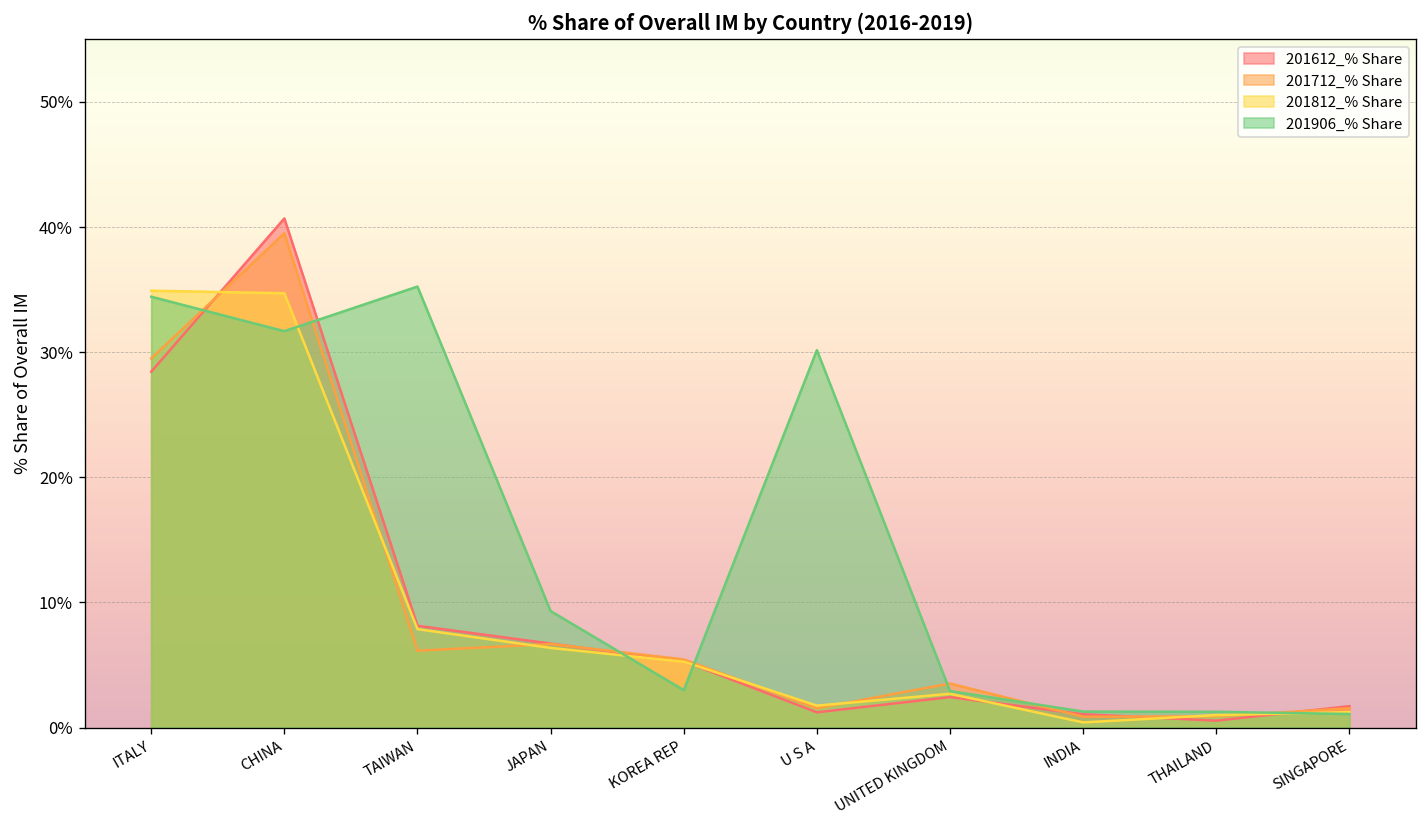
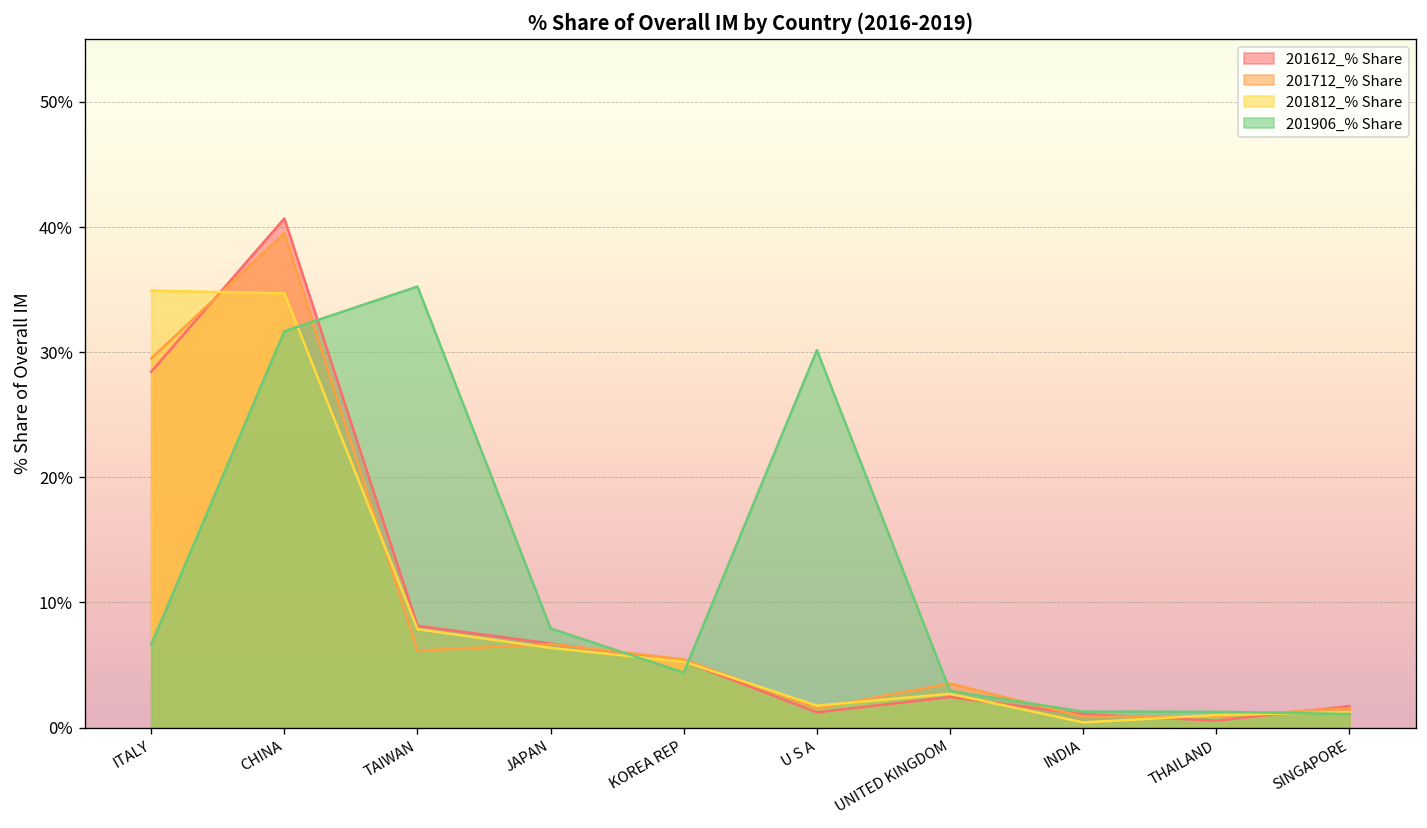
  {
    "201906_% Share": {
-     "ITALY": "34.4%",
+     "ITALY": "6.6%",
      "CHINA": "31.7%",
      "TAIWAN": "35.2%",
-     "JAPAN": "9.3%",
-     "KOREA REP": "3.0%",
+     "JAPAN": "7.9%",
+     "KOREA REP": "4.4%",
      "U S A": "30.2%",
      "THAILAND": "1.3%"
    }
  }
